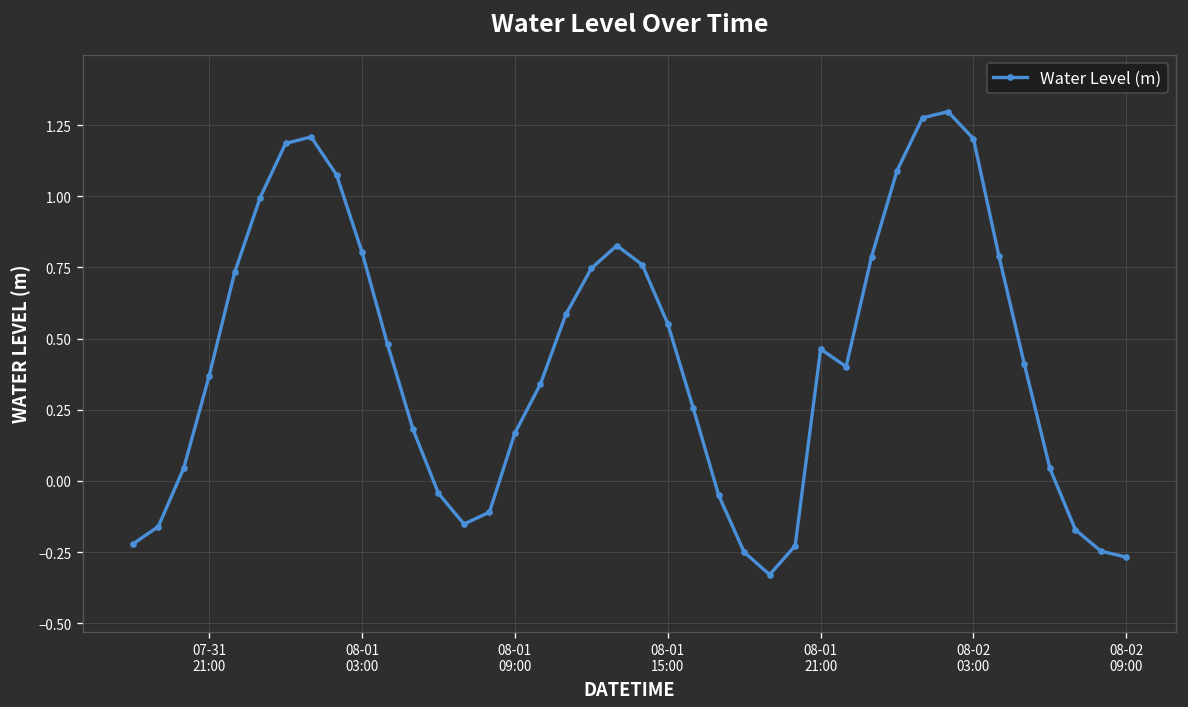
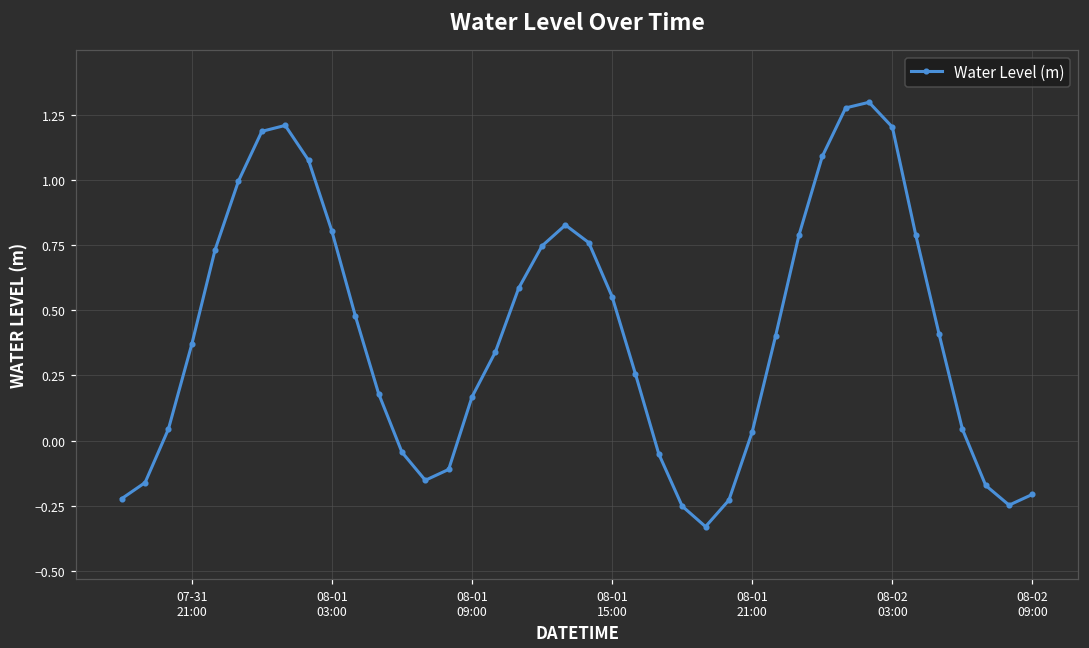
  {
    "07-31 21:00": 0.37,
    "08-01 03:00": 0.80,
    "08-01 09:00": 0.17,
    "08-01 15:00": 0.55,
-   "08-01 21:00": 0.46,
+   "08-01 21:00": 0.03,
    "08-02 03:00": 1.20,
-   "08-02 09:00": -0.27
+   "08-02 09:00": -0.21
  }
